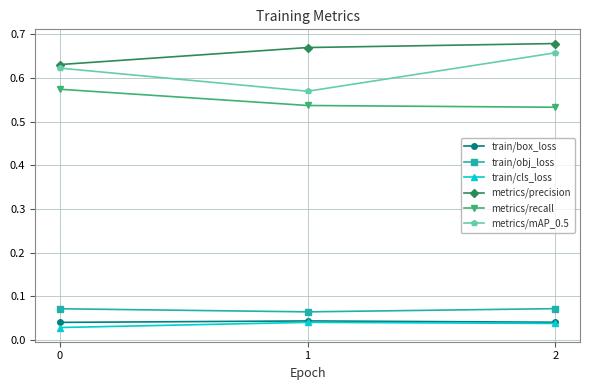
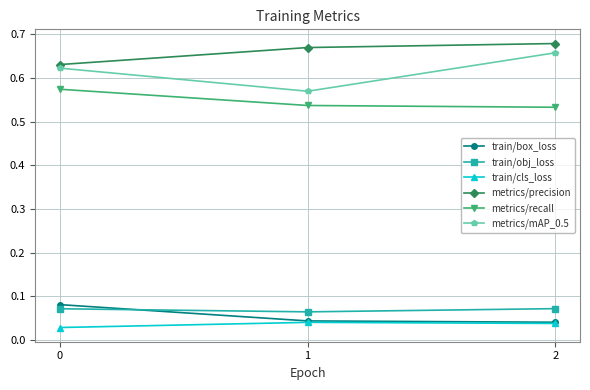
  {
    "train/box_loss": {
-     "0": 0.04
+     "0": 0.08
    },
    "metrics/mAP_0.5": {
      "0": 0.62,
      "1": 0.57,
      "2": 0.66
    }
  }
